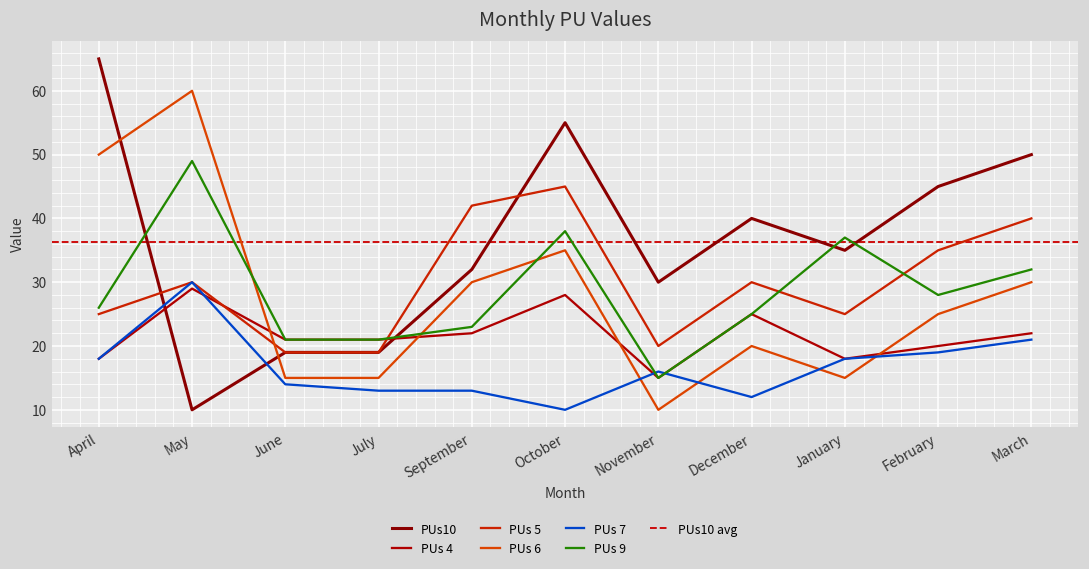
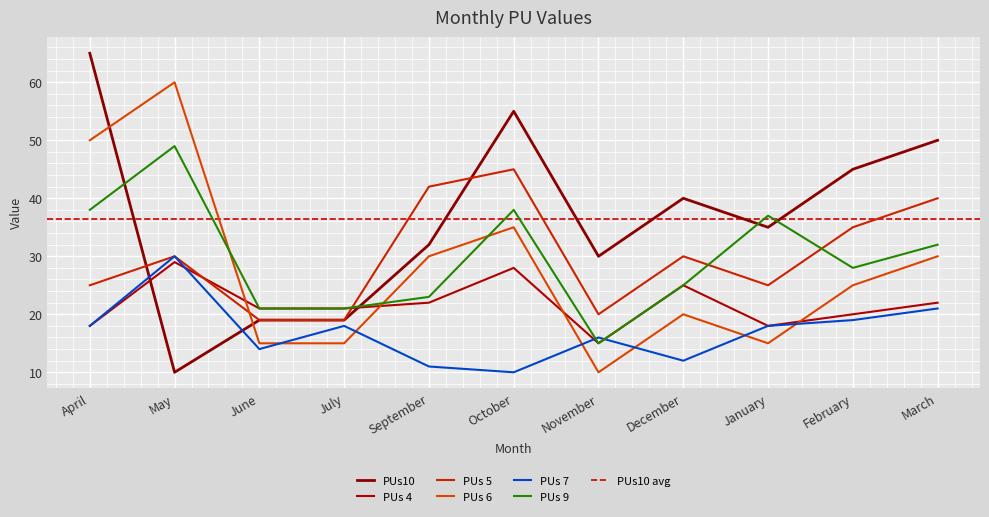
  {
    "PUs 7": {
      "June": 14,
-     "July": 13,
-     "September": 13,
+     "July": 18,
+     "September": 11,
      "October": 10,
      "November": 16,
      "December": 12,
      "February": 19,
      "March": 21
    },
    "PUs 9": {
-     "April": 26,
+     "April": 38,
      "May": 49,
      "September": 23,
      "October": 38,
      "January": 37,
      "February": 28,
      "March": 32
    }
  }
